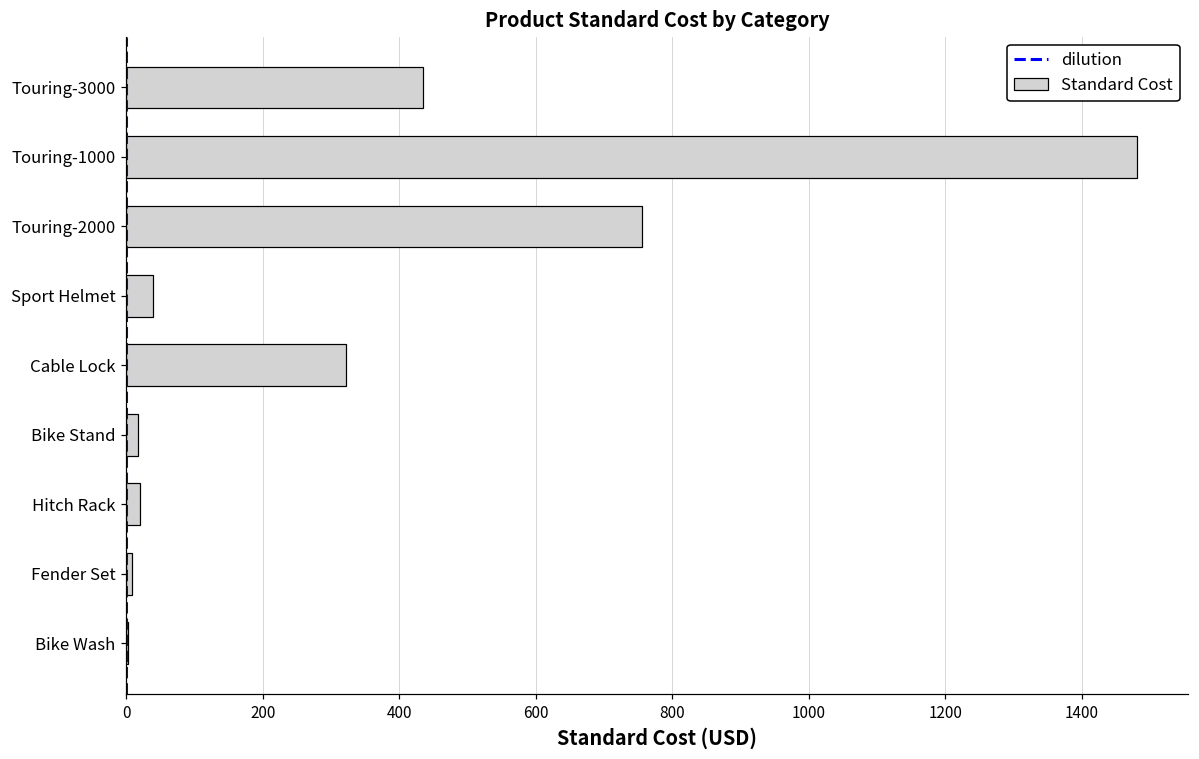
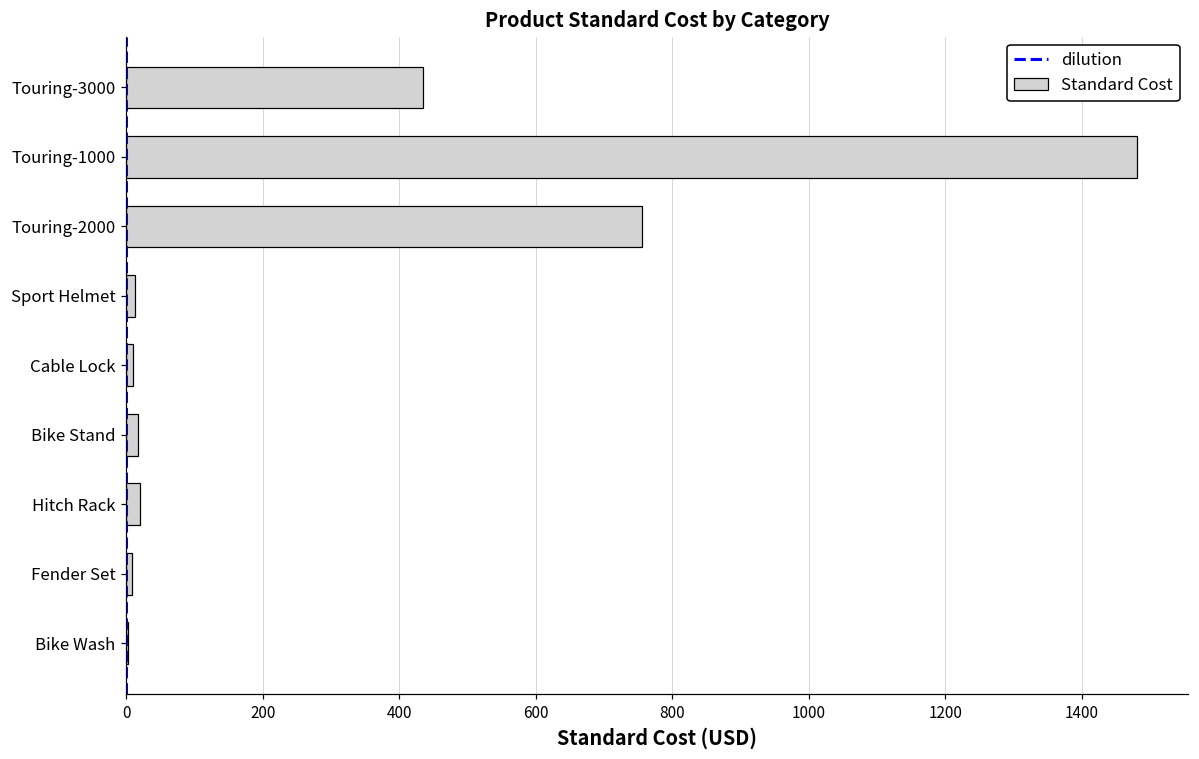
  {
    "Touring-3000": 430,
    "Touring-1000": 1480,
    "Touring-2000": 760,
-   "Sport Helmet": 40,
-   "Cable Lock": 320,
+   "Sport Helmet": 10,
+   "Cable Lock": 10,
    "Bike Stand": 20,
    "Hitch Rack": 20,
    "Fender Set": 10
  }
